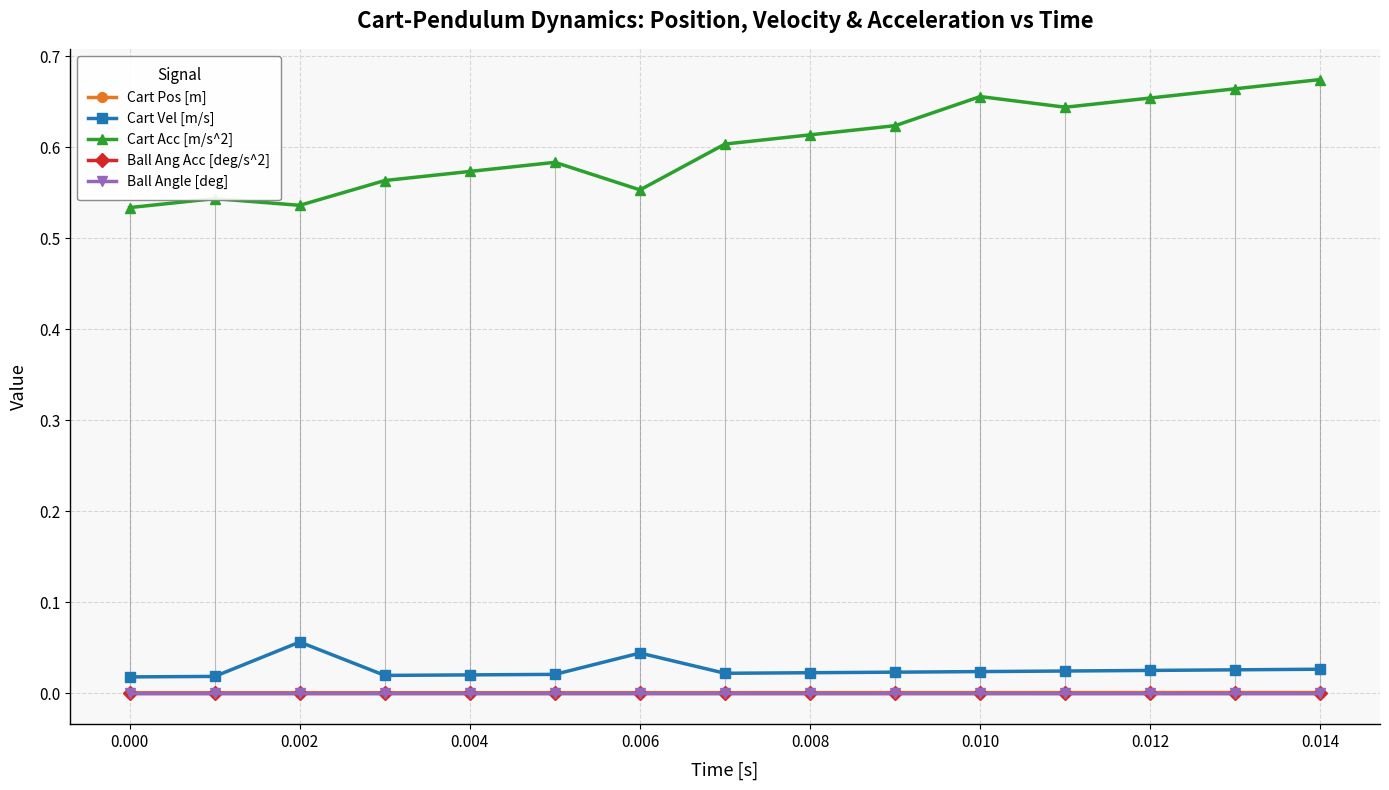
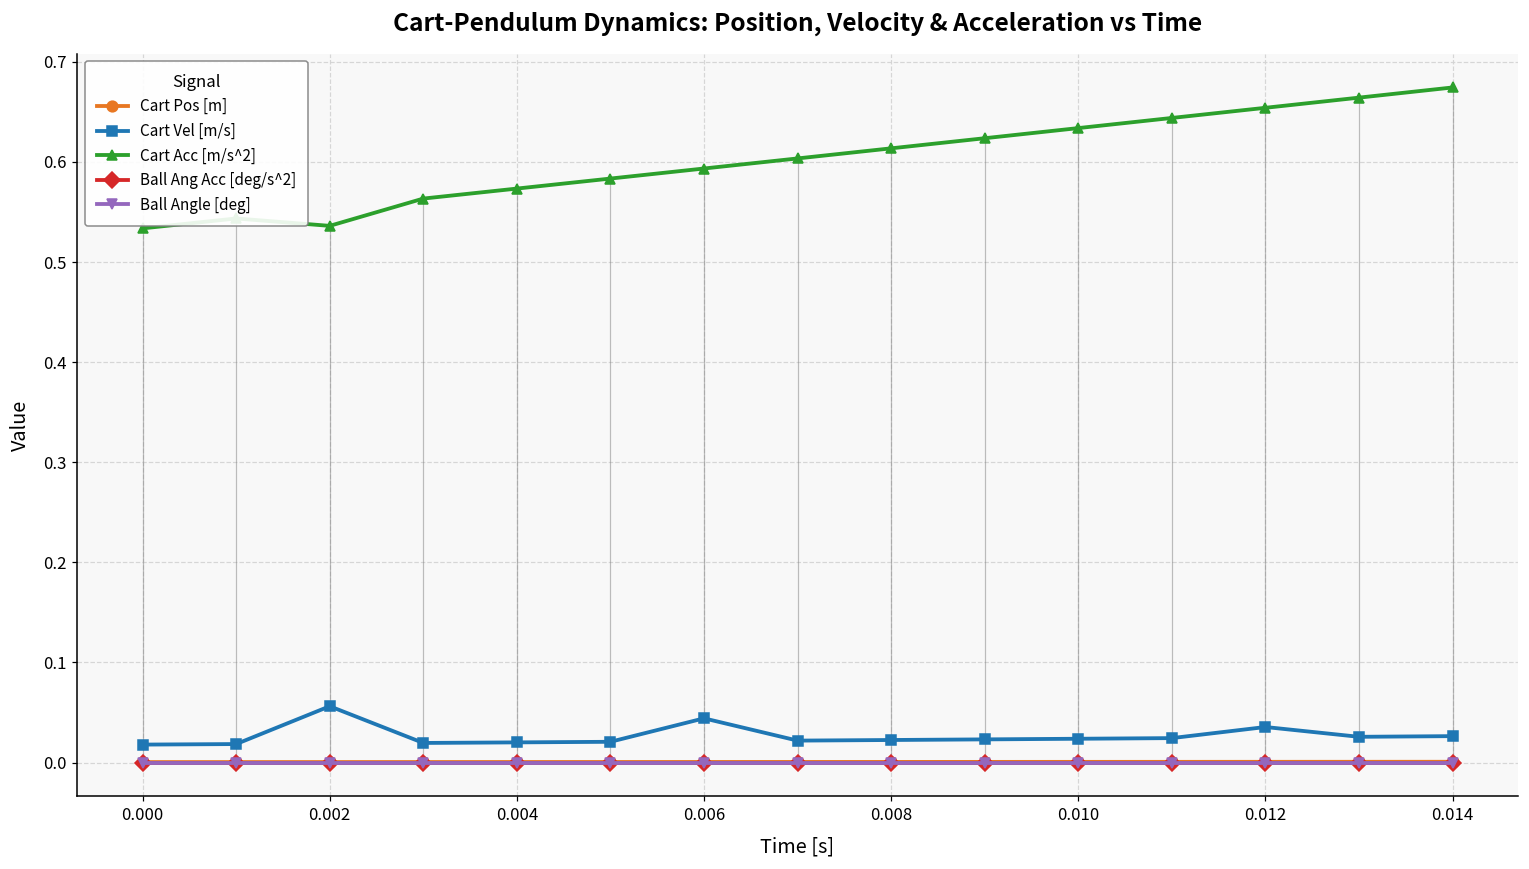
  {
    "Cart Vel [m/s]": {
      "0.000": 0.02,
      "0.002": 0.06,
      "0.004": 0.02,
      "0.006": 0.04,
      "0.008": 0.02,
      "0.010": 0.02,
-     "0.012": 0.03,
+     "0.012": 0.04,
      "0.014": 0.03
    },
    "Cart Acc [m/s^2]": {
      "0.000": 0.53,
      "0.002": 0.54,
      "0.004": 0.57,
-     "0.006": 0.55,
+     "0.006": 0.59,
      "0.008": 0.61,
-     "0.010": 0.66,
+     "0.010": 0.63,
      "0.012": 0.65,
      "0.014": 0.67
    }
  }
